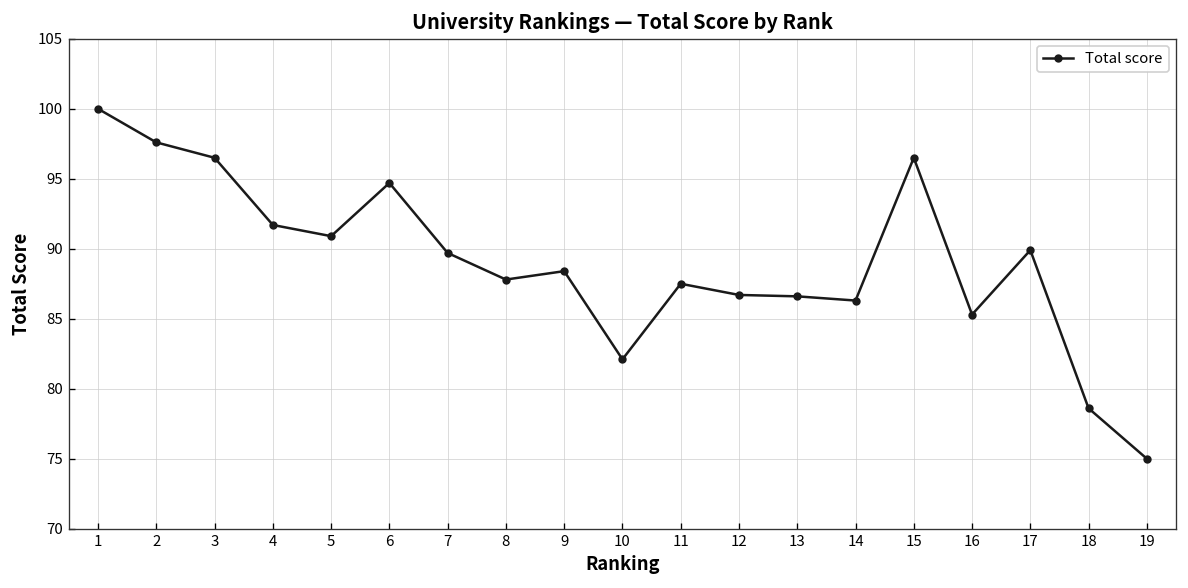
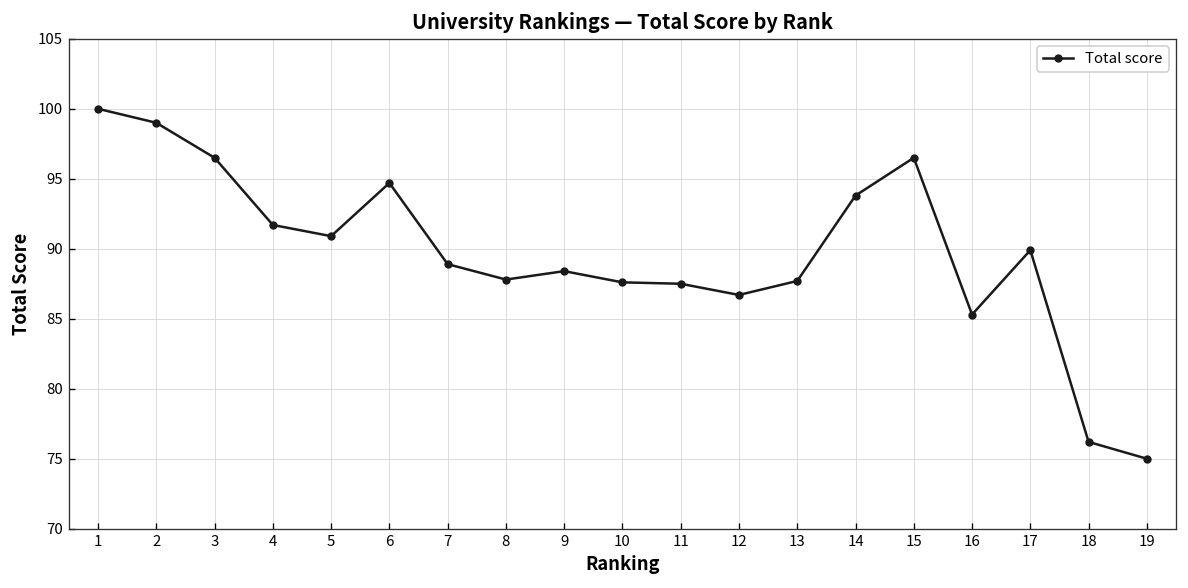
  {
    "1": 100.0,
-   "2": 97.6,
+   "2": 99.0,
    "3": 96.5,
    "4": 91.7,
    "5": 90.9,
    "6": 94.7,
-   "7": 89.7,
+   "7": 88.9,
    "8": 87.8,
    "9": 88.4,
-   "10": 82.1,
+   "10": 87.6,
    "11": 87.5,
    "12": 86.7,
-   "13": 86.6,
-   "14": 86.3,
+   "13": 87.7,
+   "14": 93.8,
    "15": 96.5,
    "16": 85.3,
    "17": 89.9,
-   "18": 78.6,
+   "18": 76.2,
    "19": 75.0
  }
